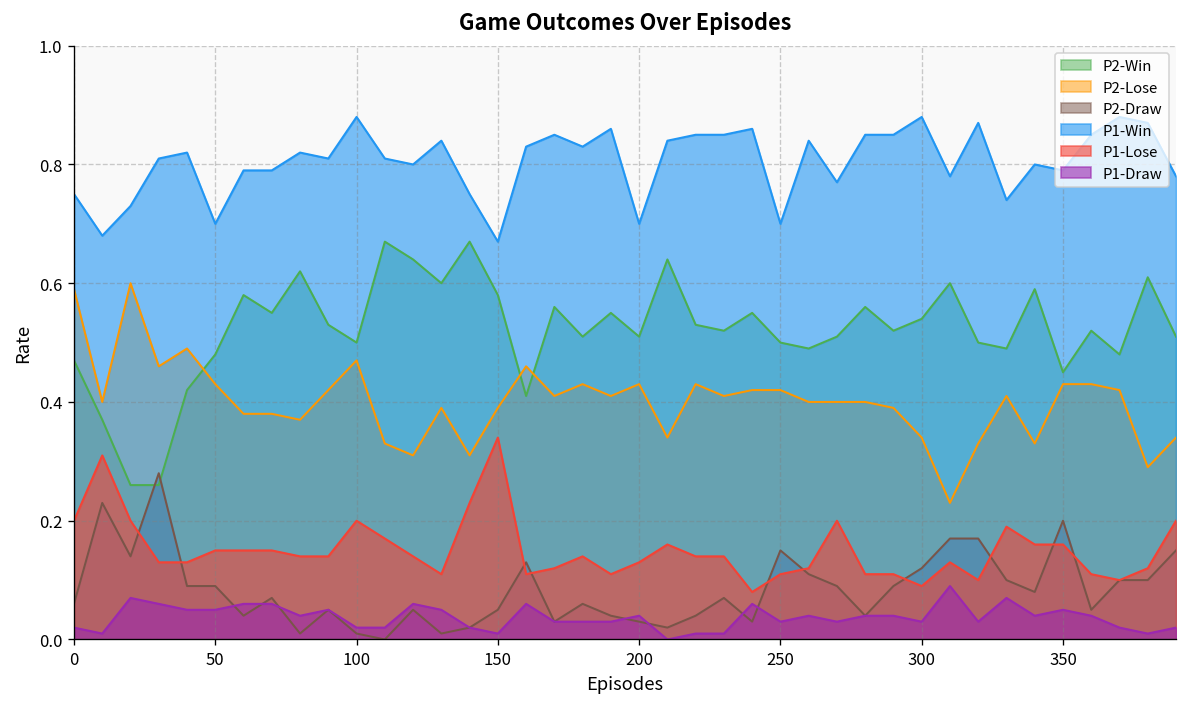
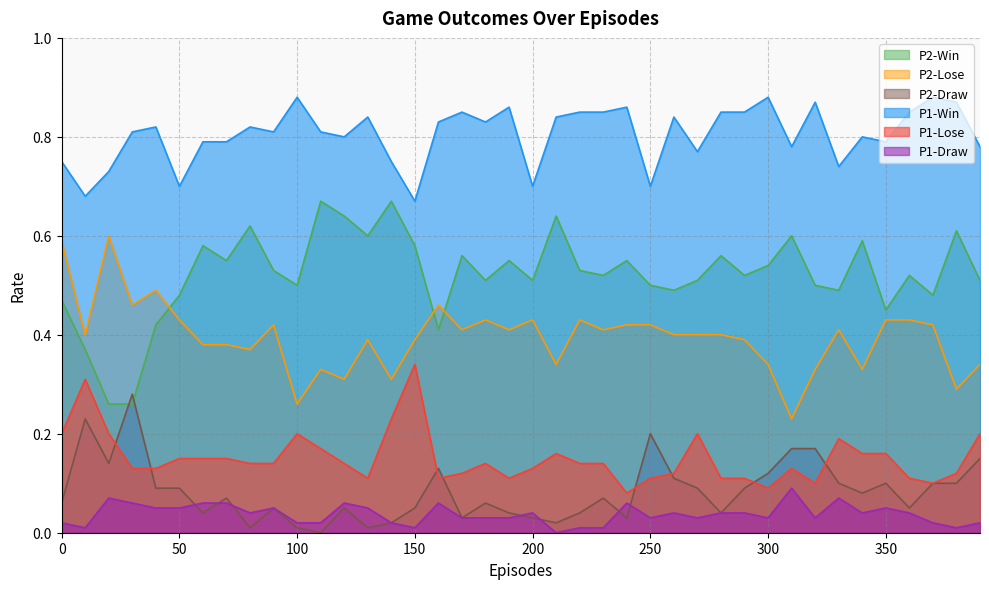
  {
    "P2-Win": {
      "0": 0.47,
      "50": 0.48,
      "100": 0.50,
      "150": 0.58,
      "200": 0.51,
      "250": 0.50,
      "300": 0.54,
      "350": 0.45
    },
    "P2-Lose": {
      "0": 0.59,
      "50": 0.43,
-     "100": 0.47,
+     "100": 0.26,
      "150": 0.39,
      "200": 0.43,
      "250": 0.42,
      "300": 0.34,
      "350": 0.43
    },
    "P2-Draw": {
      "0": 0.06,
      "50": 0.09,
      "100": 0.01,
      "150": 0.05,
      "200": 0.03,
-     "250": 0.15,
+     "250": 0.20,
      "300": 0.12,
-     "350": 0.2
+     "350": 0.1
    },
    "P1-Win": {
      "0": 0.75,
      "50": 0.70,
      "100": 0.88,
      "150": 0.67,
      "200": 0.70,
      "250": 0.70,
      "300": 0.88
    },
    "P1-Lose": {
      "0": 0.20,
      "50": 0.15,
      "100": 0.20,
      "150": 0.34,
      "200": 0.13,
      "250": 0.11,
      "300": 0.09,
      "350": 0.16
    },
    "P1-Draw": {
      "0": 0.02,
      "50": 0.05,
      "100": 0.02,
      "150": 0.01,
      "200": 0.04,
      "250": 0.03,
      "300": 0.03,
      "350": 0.05
    }
  }
